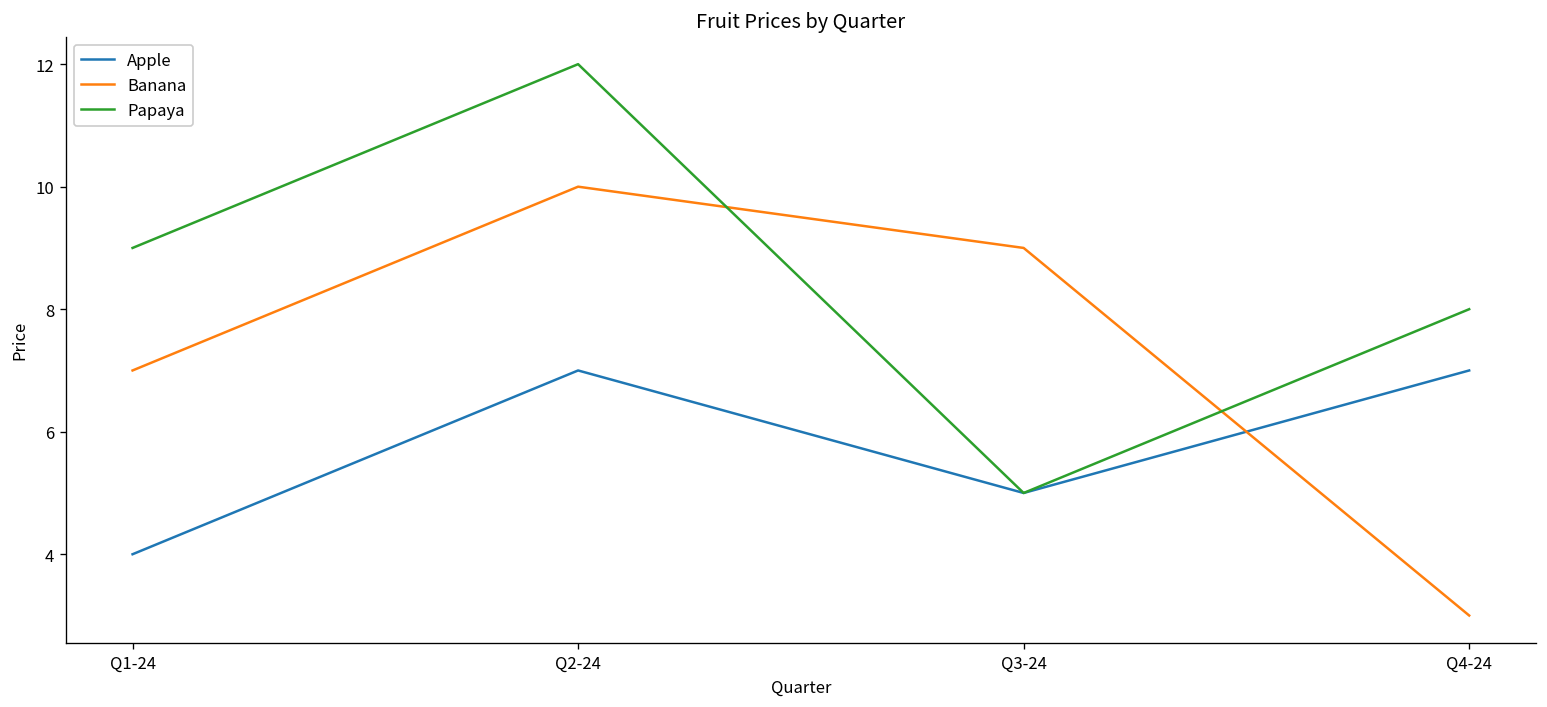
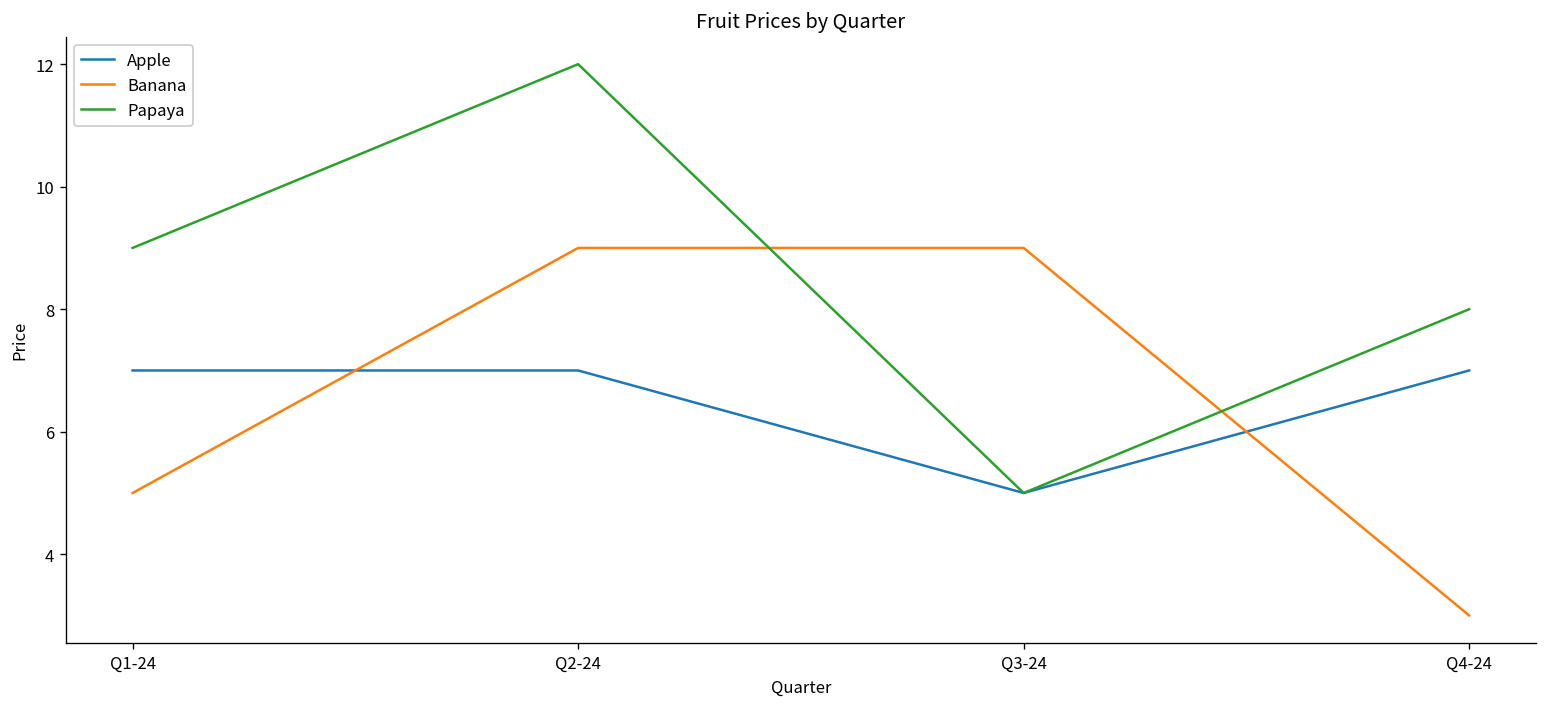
  {
    "Apple": {
-     "Q1-24": 4,
+     "Q1-24": 7,
      "Q2-24": 7,
      "Q4-24": 7
    },
    "Banana": {
-     "Q1-24": 7,
-     "Q2-24": 10,
+     "Q1-24": 5,
+     "Q2-24": 9,
      "Q3-24": 9,
      "Q4-24": 3
    },
    "Papaya": {
      "Q1-24": 9,
      "Q2-24": 12,
      "Q4-24": 8
    }
  }
